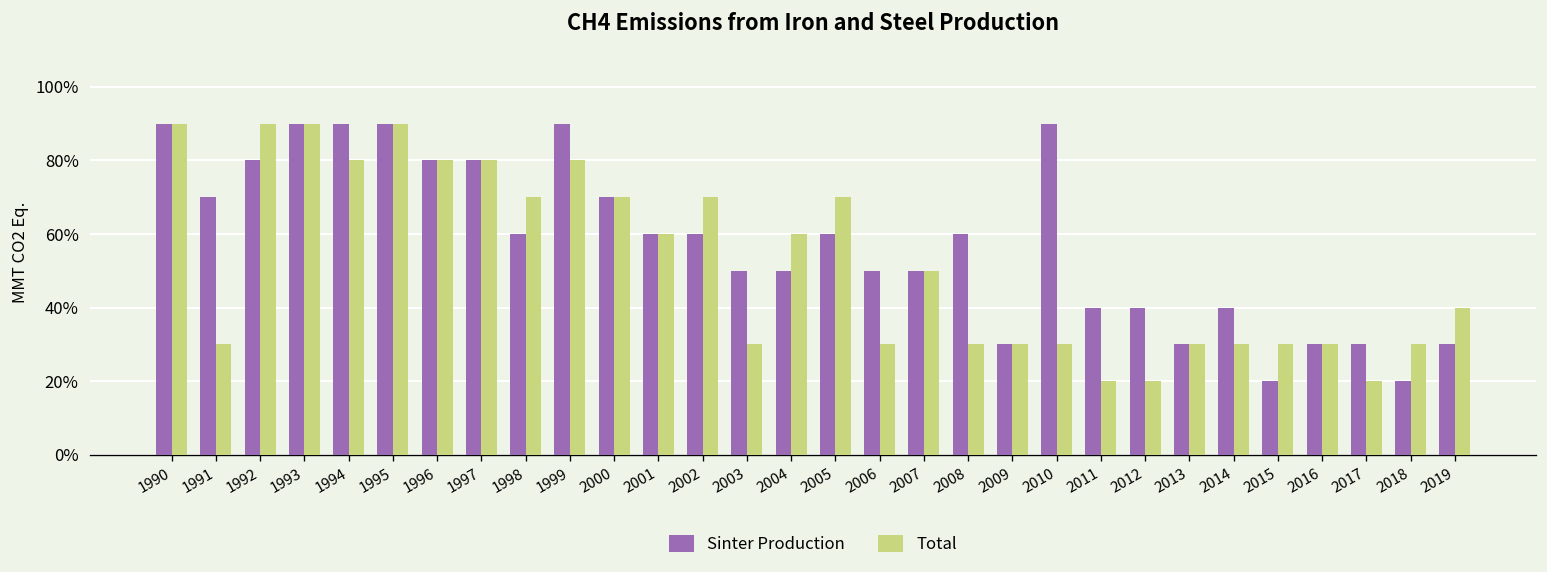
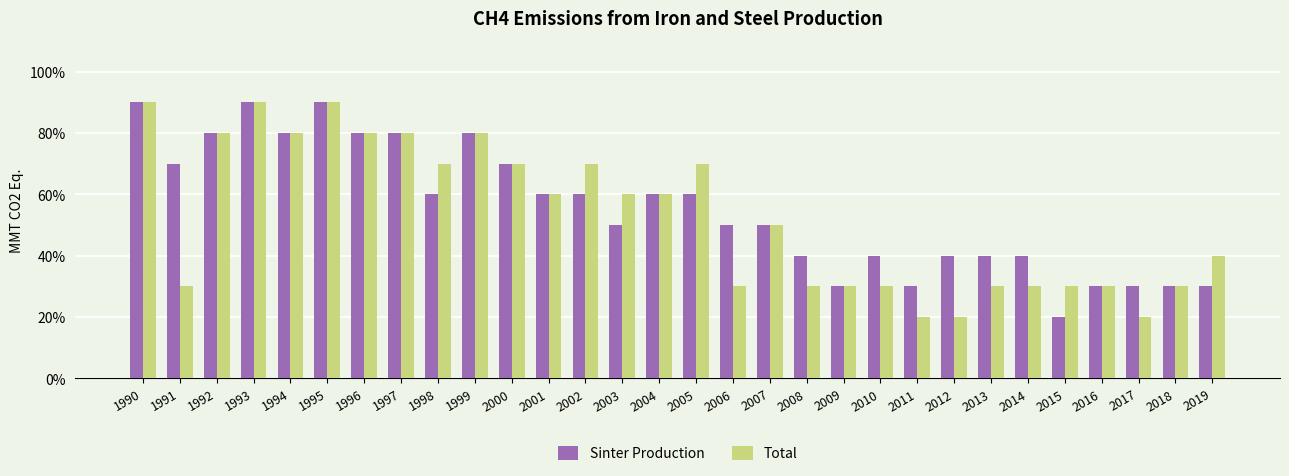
  {
    "Sinter Production": {
      "1990": "90%",
      "1991": "70%",
      "1992": "80%",
      "1993": "90%",
-     "1994": "90%",
+     "1994": "80%",
      "1995": "90%",
      "1996": "80%",
      "1997": "80%",
      "1998": "60%",
-     "1999": "90%",
+     "1999": "80%",
      "2000": "70%",
      "2001": "60%",
      "2002": "60%",
      "2003": "50%",
-     "2004": "50%",
+     "2004": "60%",
      "2005": "60%",
      "2006": "50%",
      "2007": "50%",
-     "2008": "60%",
+     "2008": "40%",
      "2009": "30%",
-     "2010": "90%",
-     "2011": "40%",
+     "2010": "40%",
+     "2011": "30%",
      "2012": "40%",
-     "2013": "30%",
+     "2013": "40%",
      "2014": "40%",
      "2015": "20%",
      "2016": "30%",
      "2017": "30%",
-     "2018": "20%",
+     "2018": "30%",
      "2019": "30%"
    },
    "Total": {
      "1990": "90%",
      "1991": "30%",
-     "1992": "90%",
+     "1992": "80%",
      "1993": "90%",
      "1994": "80%",
      "1995": "90%",
      "1996": "80%",
      "1997": "80%",
      "1998": "70%",
      "1999": "80%",
      "2000": "70%",
      "2001": "60%",
      "2002": "70%",
-     "2003": "30%",
+     "2003": "60%",
      "2004": "60%",
      "2005": "70%",
      "2006": "30%",
      "2007": "50%",
      "2008": "30%",
      "2009": "30%",
      "2010": "30%",
      "2011": "20%",
      "2012": "20%",
      "2013": "30%",
      "2014": "30%",
      "2015": "30%",
      "2016": "30%",
      "2017": "20%",
      "2018": "30%",
      "2019": "40%"
    }
  }
